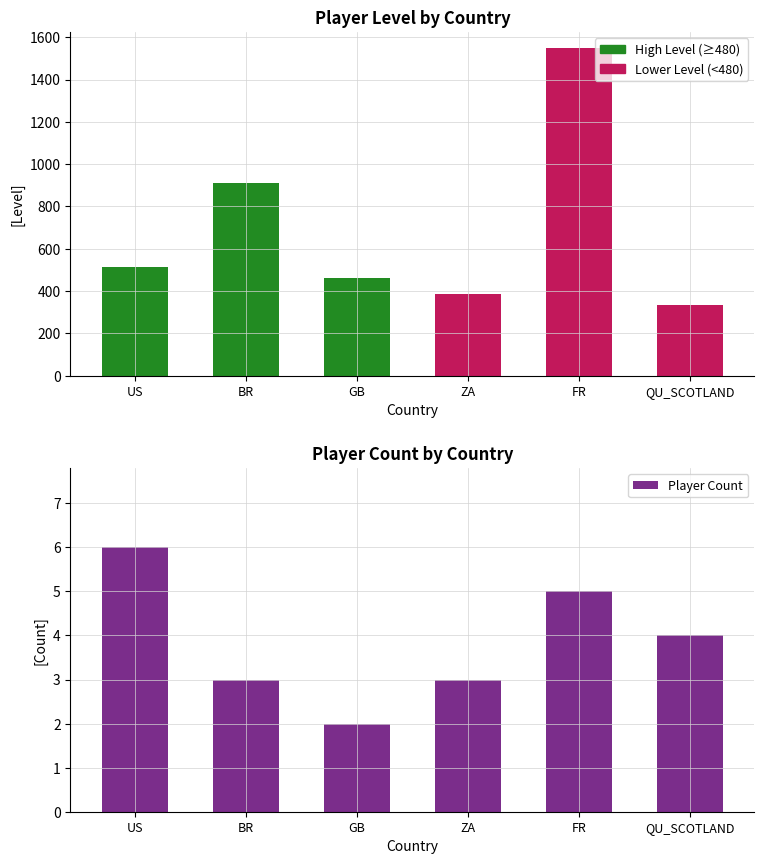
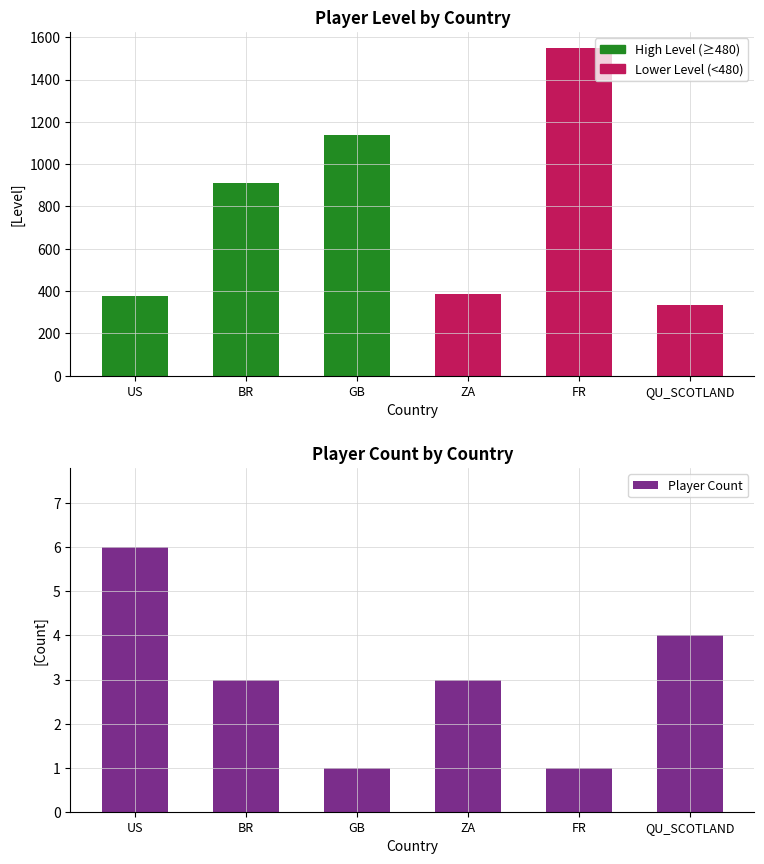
  {
    "Player Level by Country": {
-     "US": 510,
+     "US": 380,
      "BR": 910,
-     "GB": 460,
+     "GB": 1140,
      "ZA": 390,
      "FR": 1550,
      "QU_SCOTLAND": 330
    },
    "Player Count by Country": {
      "US": 6,
      "BR": 3,
-     "GB": 2,
+     "GB": 1,
      "ZA": 3,
-     "FR": 5,
+     "FR": 1,
      "QU_SCOTLAND": 4
    }
  }
